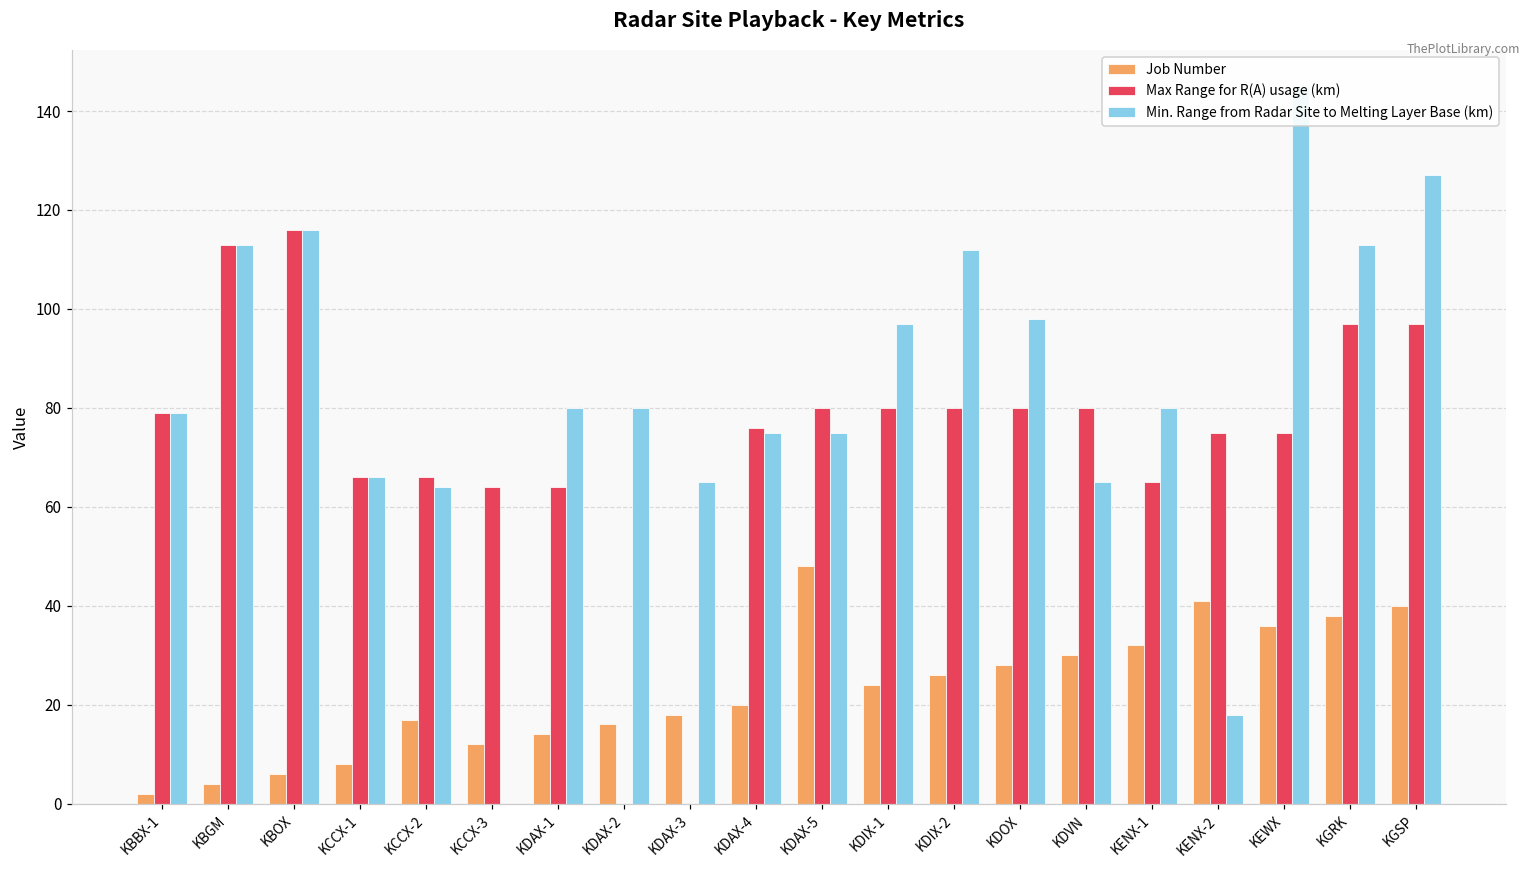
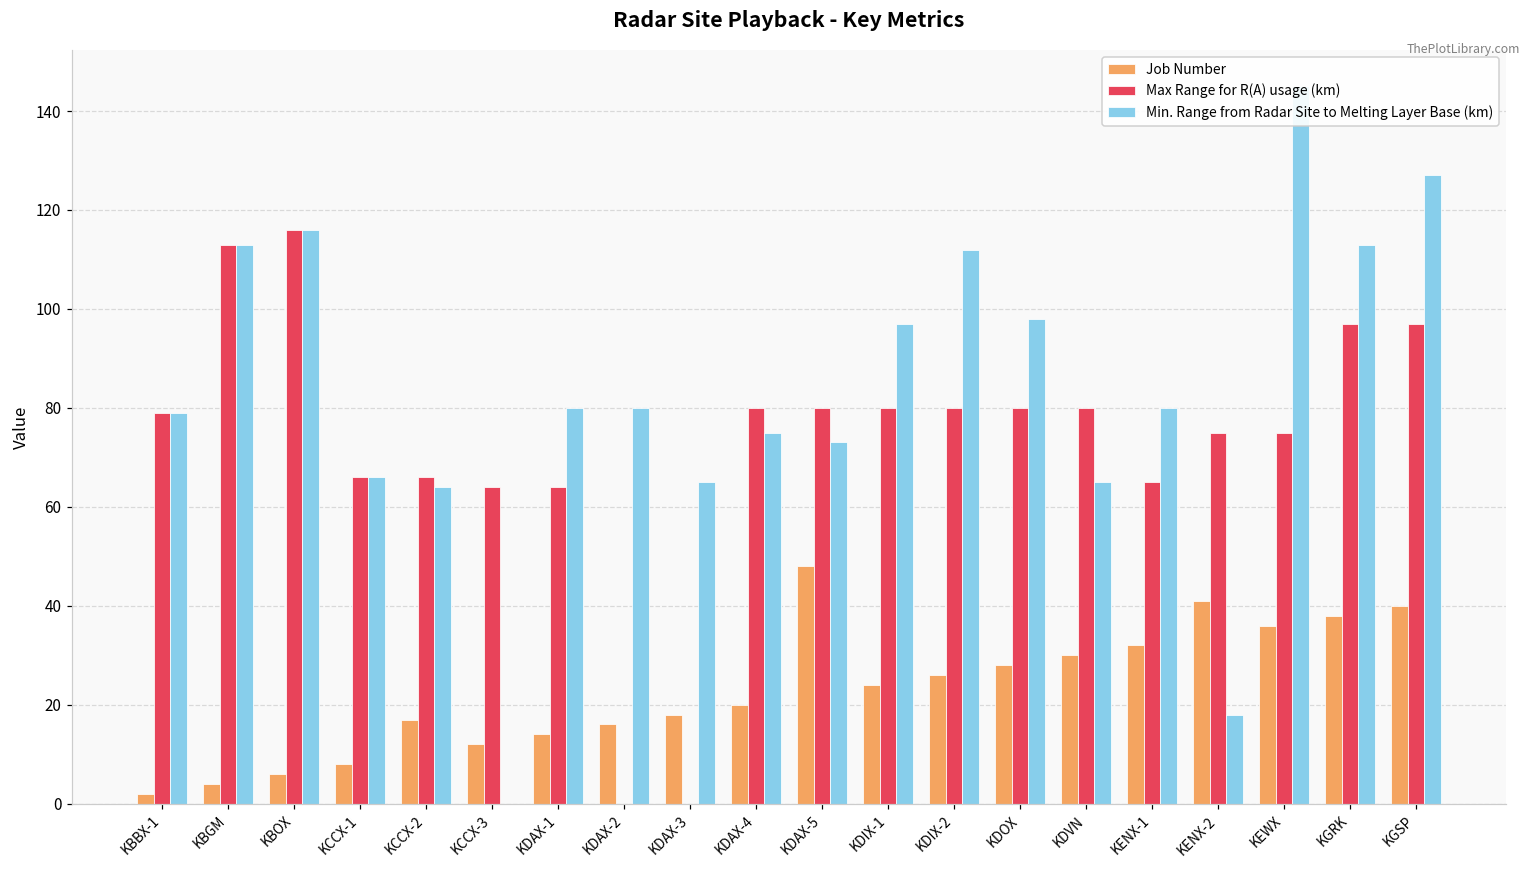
  {
    "Job Number": {
      "KBBX-1": 2,
      "KBGM": 4,
      "KBOX": 6,
      "KCCX-1": 8,
      "KCCX-2": 17,
      "KCCX-3": 12,
      "KDAX-1": 14,
      "KDAX-2": 16,
      "KDAX-3": 18,
      "KDAX-4": 20,
      "KDAX-5": 48,
      "KDIX-1": 24,
      "KDIX-2": 26,
      "KDOX": 28,
      "KDVN": 30,
      "KENX-1": 32,
      "KENX-2": 41,
      "KEWX": 36,
      "KGRK": 38,
      "KGSP": 40
    },
    "Max Range for R(A) usage (km)": {
      "KBBX-1": 79,
      "KBGM": 113,
      "KBOX": 116,
      "KCCX-1": 66,
      "KCCX-2": 66,
      "KCCX-3": 64,
      "KDAX-1": 64,
      "KDAX-2": 0,
      "KDAX-3": 0,
-     "KDAX-4": 76,
+     "KDAX-4": 80,
      "KDAX-5": 80,
      "KDIX-1": 80,
      "KDIX-2": 80,
      "KDOX": 80,
      "KDVN": 80,
      "KENX-1": 65,
      "KENX-2": 75,
      "KEWX": 75,
      "KGRK": 97,
      "KGSP": 97
    },
    "Min. Range from Radar Site to Melting Layer Base (km)": {
      "KBBX-1": 79,
      "KBGM": 113,
      "KBOX": 116,
      "KCCX-1": 66,
      "KCCX-2": 64,
      "KCCX-3": 0,
      "KDAX-1": 80,
      "KDAX-2": 80,
      "KDAX-3": 65,
      "KDAX-4": 75,
-     "KDAX-5": 75,
+     "KDAX-5": 73,
      "KDIX-1": 97,
      "KDIX-2": 112,
      "KDOX": 98,
      "KDVN": 65,
      "KENX-1": 80,
      "KENX-2": 18,
      "KGRK": 113,
      "KGSP": 127
    }
  }
